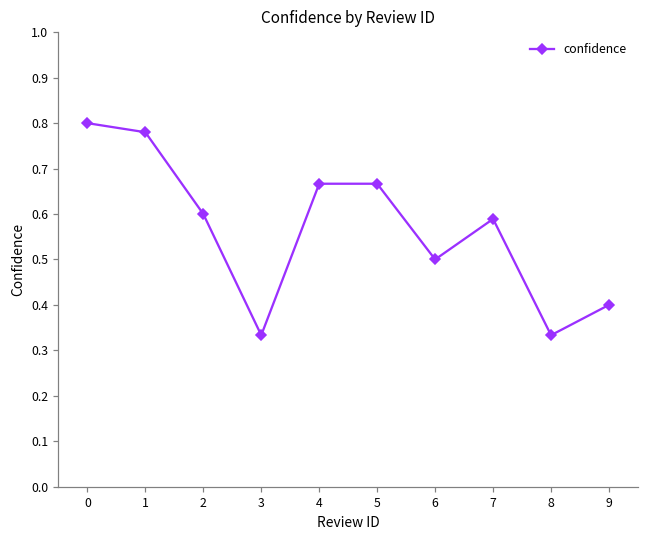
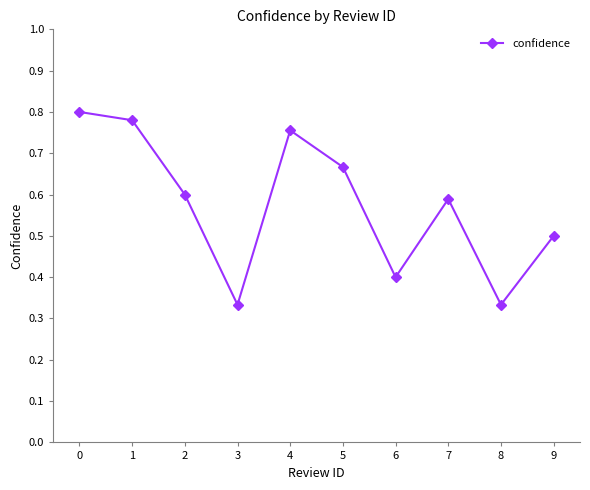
  {
    "0": 0.80,
    "1": 0.78,
    "2": 0.60,
    "3": 0.33,
-   "4": 0.67,
+   "4": 0.76,
    "5": 0.67,
-   "6": 0.5,
+   "6": 0.4,
    "7": 0.59,
    "8": 0.33,
-   "9": 0.4
+   "9": 0.5
  }
